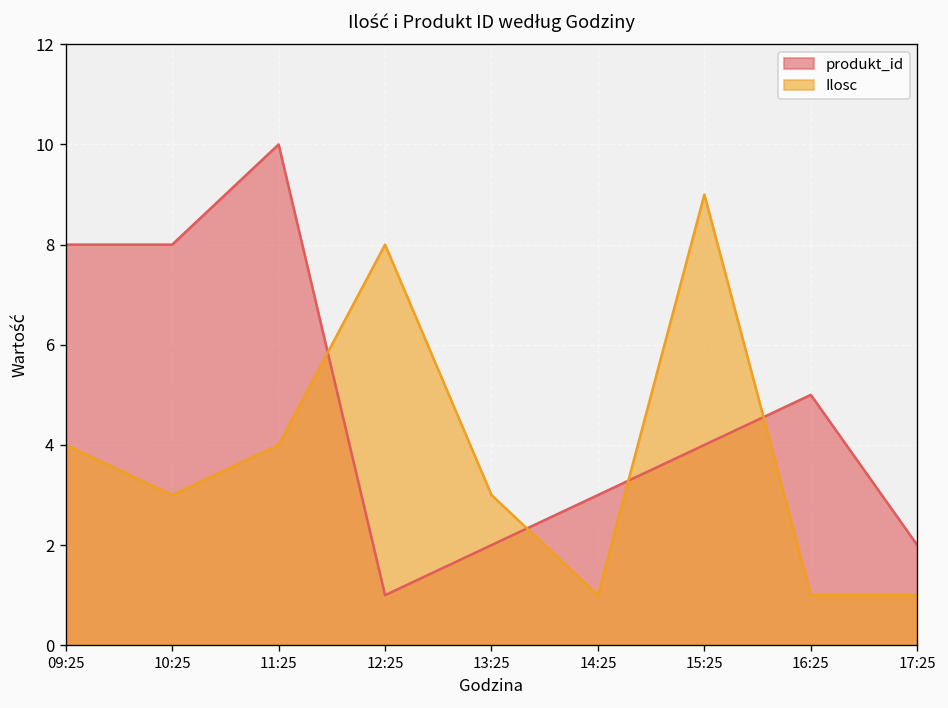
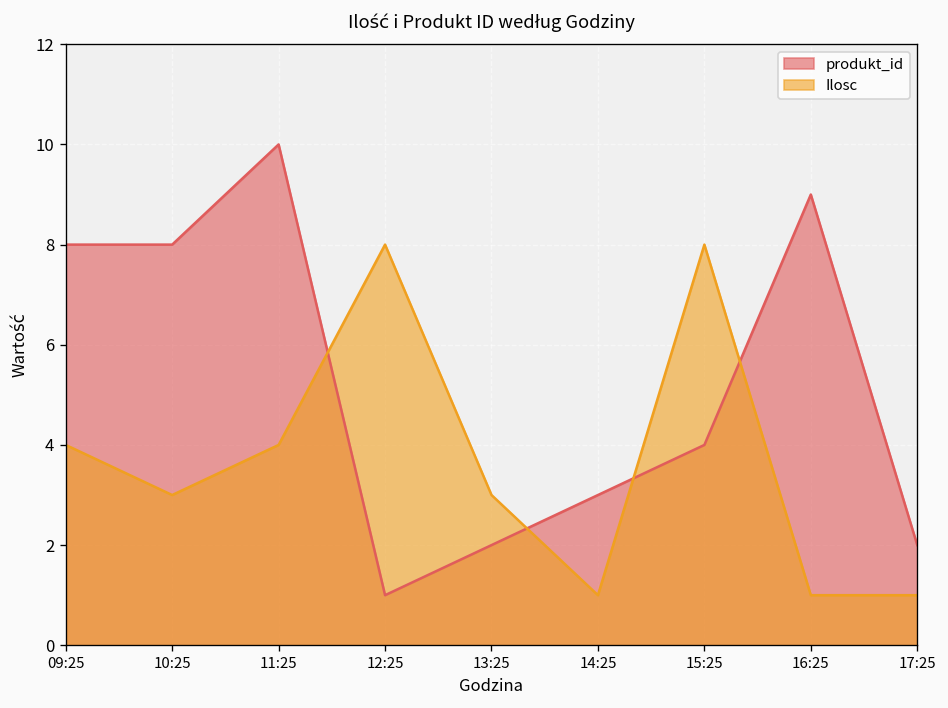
  {
    "produkt_id": {
      "09:25": 8,
      "10:25": 8,
      "11:25": 10,
      "12:25": 1,
      "13:25": 2,
      "14:25": 3,
      "15:25": 4,
-     "16:25": 5,
+     "16:25": 9,
      "17:25": 2
    },
    "Ilosc": {
      "09:25": 4,
      "10:25": 3,
      "11:25": 4,
      "12:25": 8,
      "13:25": 3,
      "14:25": 1,
-     "15:25": 9,
+     "15:25": 8,
      "16:25": 1,
      "17:25": 1
    }
  }
